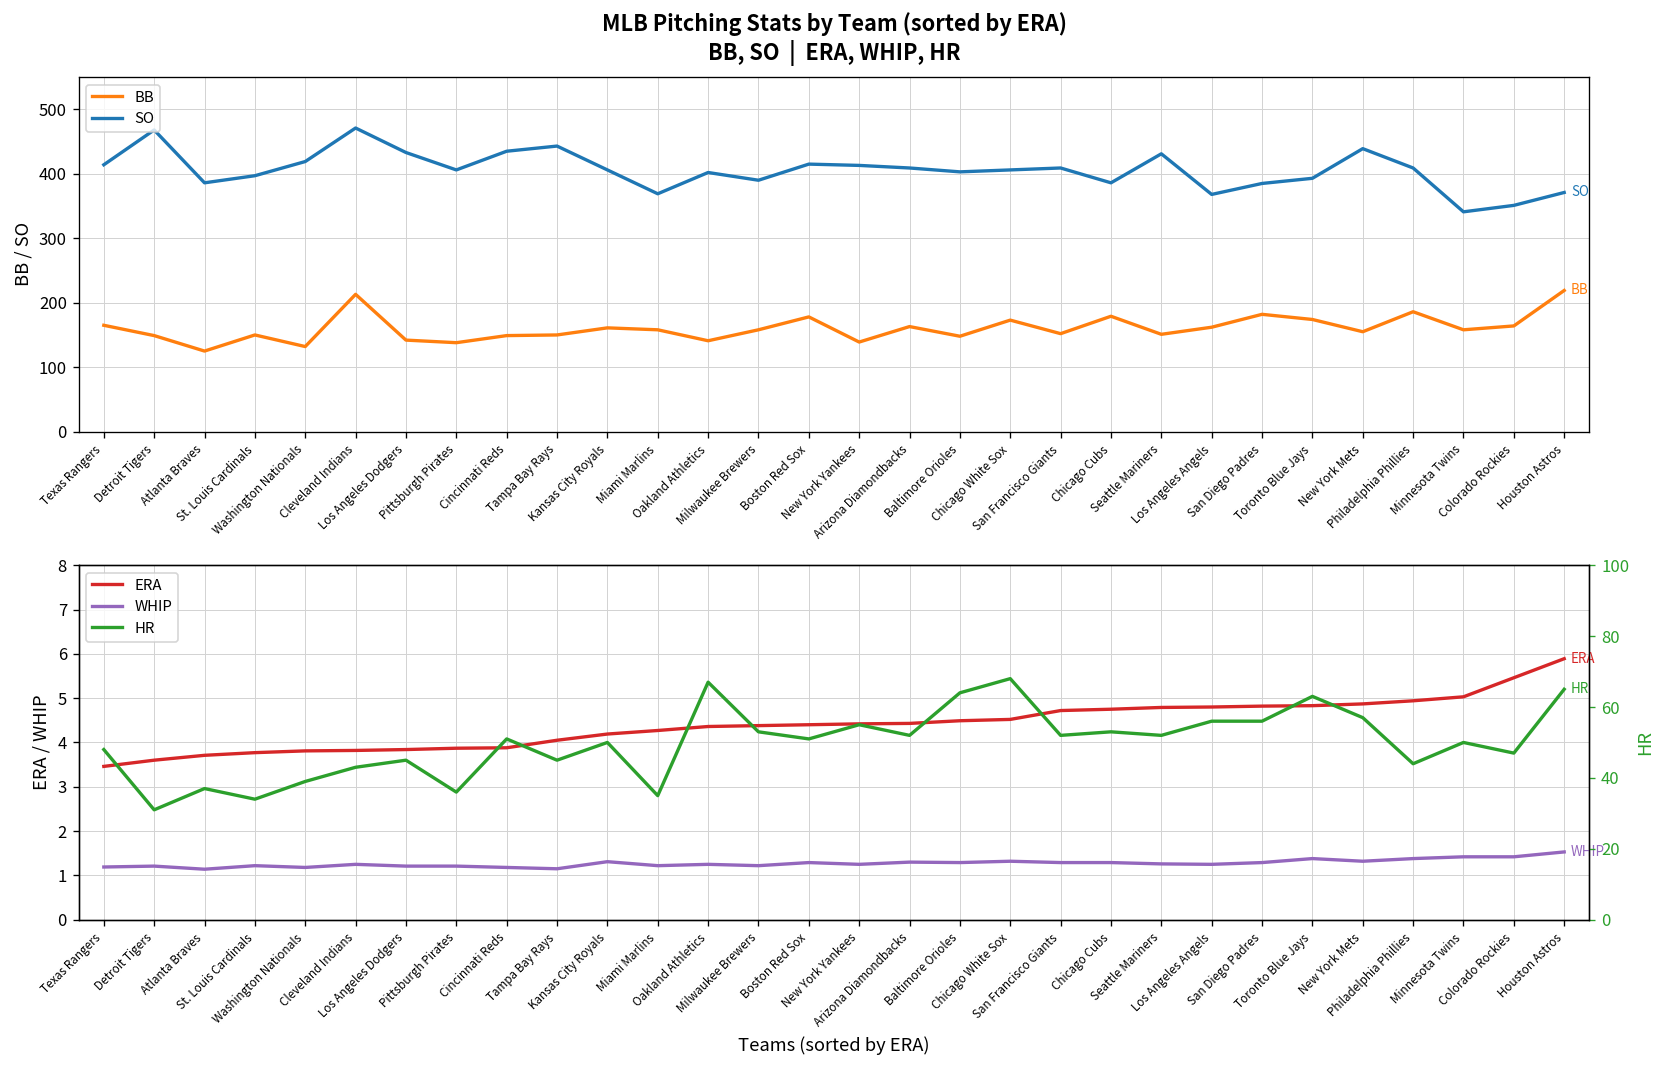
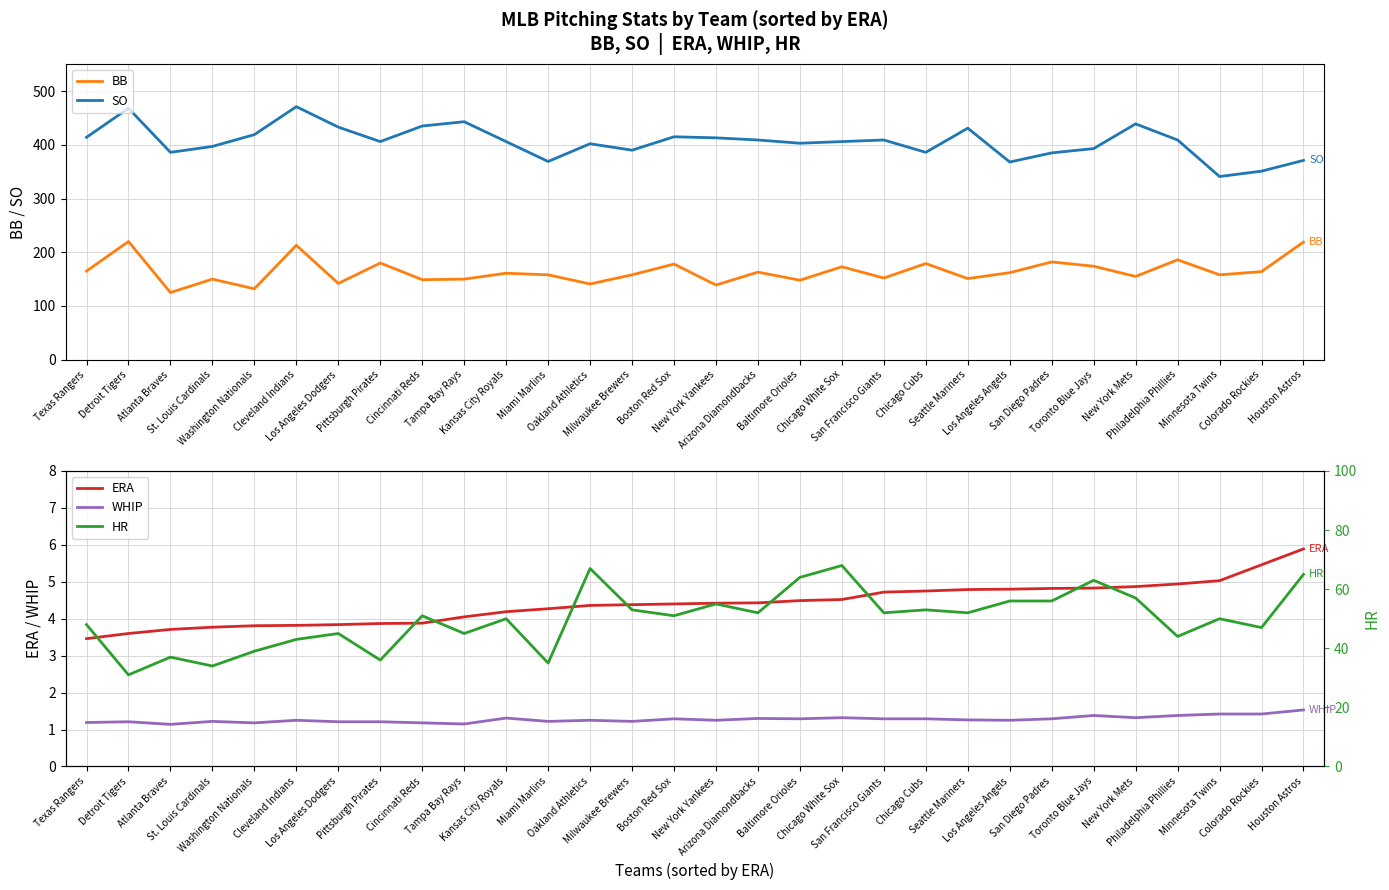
  {
    "MLB Pitching Stats by Team (sorted by ERA) BB, SO | ERA, WHIP, HR": {
      "BB": {
        "Texas Rangers": 170,
-       "Detroit Tigers": 150,
+       "Detroit Tigers": 220,
        "Atlanta Braves": 130,
        "St. Louis Cardinals": 150,
        "Washington Nationals": 130,
        "Cleveland Indians": 210,
        "Los Angeles Dodgers": 140,
-       "Pittsburgh Pirates": 140,
+       "Pittsburgh Pirates": 180,
        "Cincinnati Reds": 150,
        "Tampa Bay Rays": 150,
        "Kansas City Royals": 160,
        "Miami Marlins": 160,
        "Oakland Athletics": 140,
        "Milwaukee Brewers": 160,
        "Boston Red Sox": 180,
        "New York Yankees": 140,
        "Arizona Diamondbacks": 160,
        "Baltimore Orioles": 150,
        "Chicago White Sox": 170,
        "San Francisco Giants": 150,
        "Chicago Cubs": 180,
        "Seattle Mariners": 150,
        "Los Angeles Angels": 160,
        "San Diego Padres": 180,
        "Toronto Blue Jays": 170,
        "New York Mets": 160,
        "Philadelphia Phillies": 190,
        "Minnesota Twins": 160,
        "Colorado Rockies": 160,
        "Houston Astros": 220
      },
      "SO": {
        "Texas Rangers": 410,
        "Atlanta Braves": 390,
        "St. Louis Cardinals": 400,
        "Washington Nationals": 420,
        "Cleveland Indians": 470,
        "Los Angeles Dodgers": 430,
        "Pittsburgh Pirates": 410,
        "Cincinnati Reds": 440,
        "Tampa Bay Rays": 440,
        "Kansas City Royals": 410,
        "Miami Marlins": 370,
        "Oakland Athletics": 400,
        "Milwaukee Brewers": 390,
        "Boston Red Sox": 420,
        "New York Yankees": 410,
        "Arizona Diamondbacks": 410,
        "Baltimore Orioles": 400,
        "Chicago White Sox": 410,
        "San Francisco Giants": 410,
        "Chicago Cubs": 390,
        "Seattle Mariners": 430,
        "Los Angeles Angels": 370,
        "San Diego Padres": 390,
        "Toronto Blue Jays": 390,
        "New York Mets": 440,
        "Philadelphia Phillies": 410,
        "Minnesota Twins": 340,
        "Colorado Rockies": 350,
        "Houston Astros": 370
      }
    }
  }
